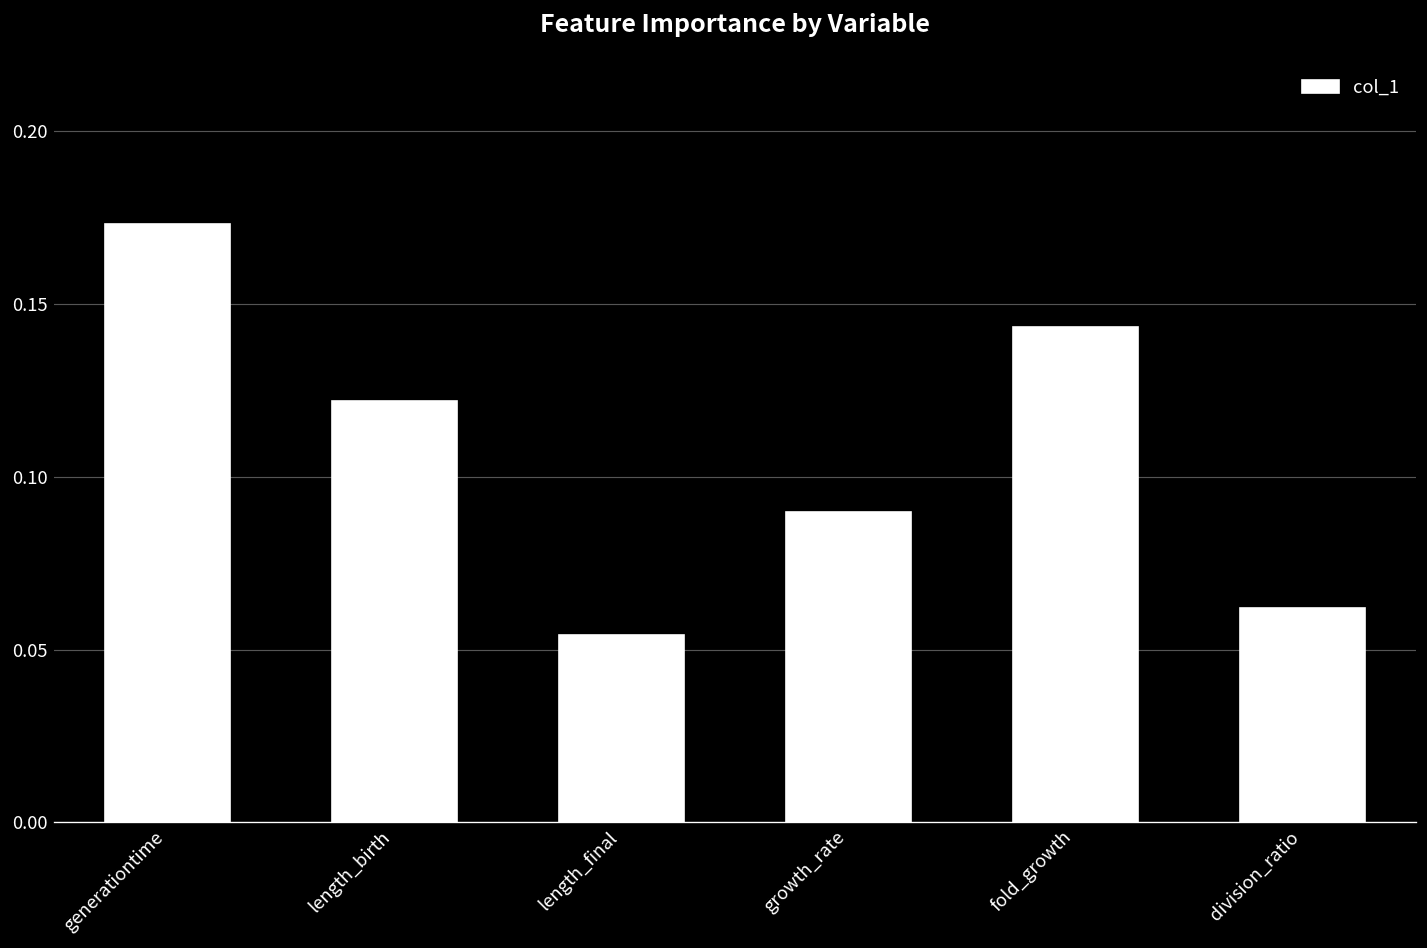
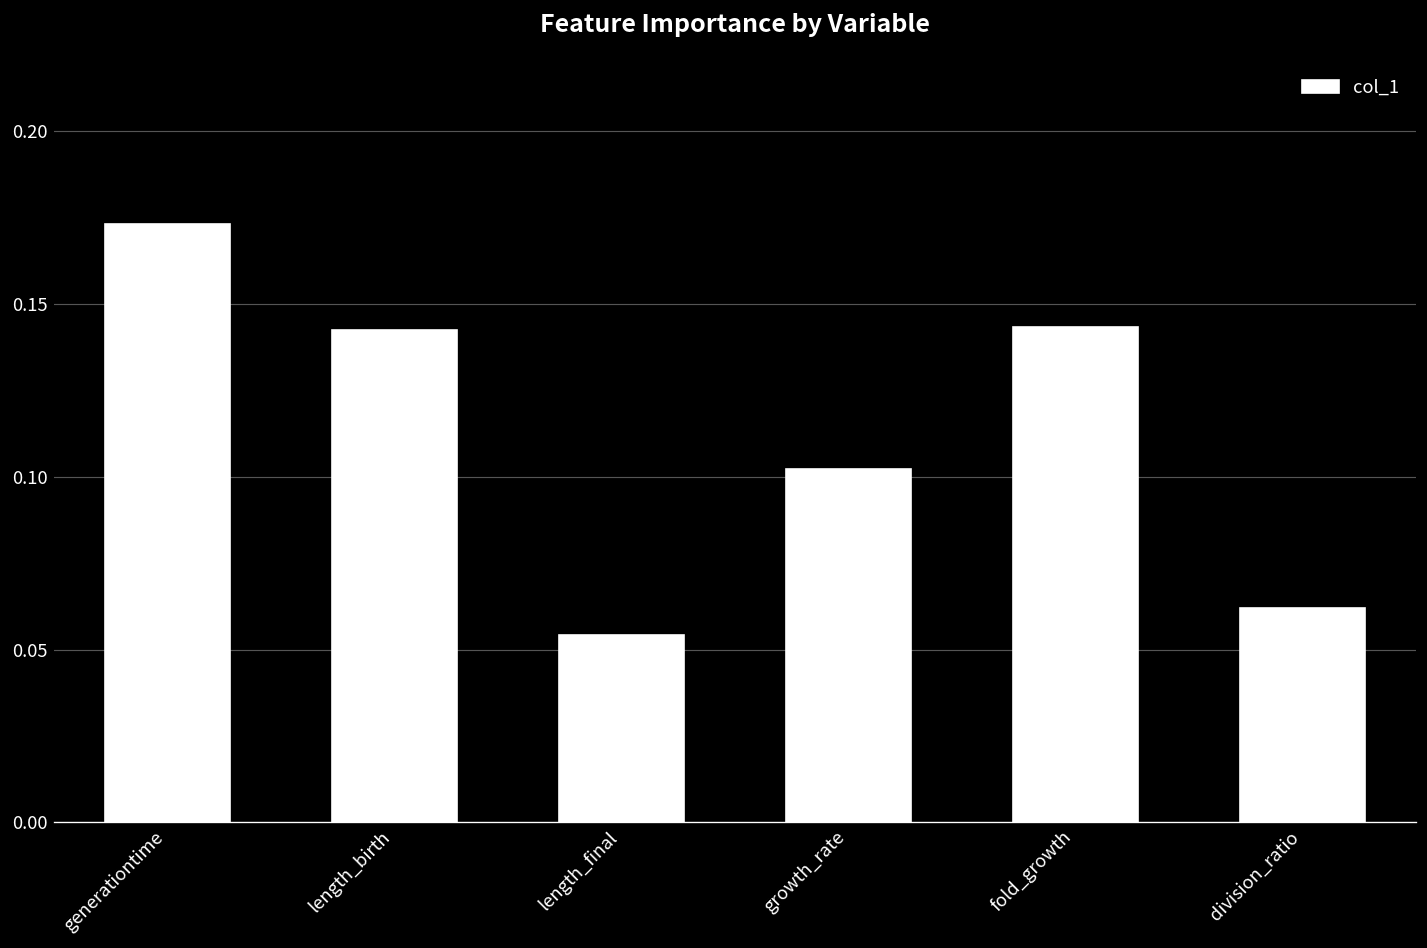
  {
    "generationtime": 0.173,
-   "length_birth": 0.122,
+   "length_birth": 0.143,
    "length_final": 0.054,
-   "growth_rate": 0.090,
+   "growth_rate": 0.102,
    "fold_growth": 0.143,
    "division_ratio": 0.062
  }
